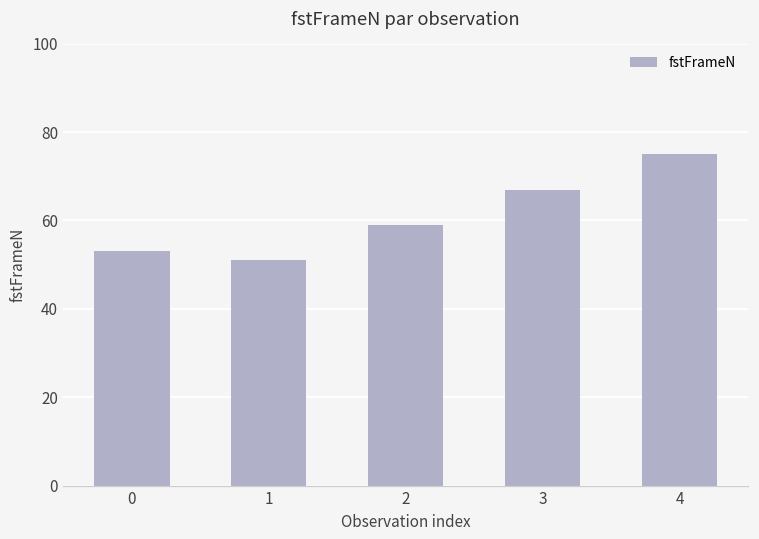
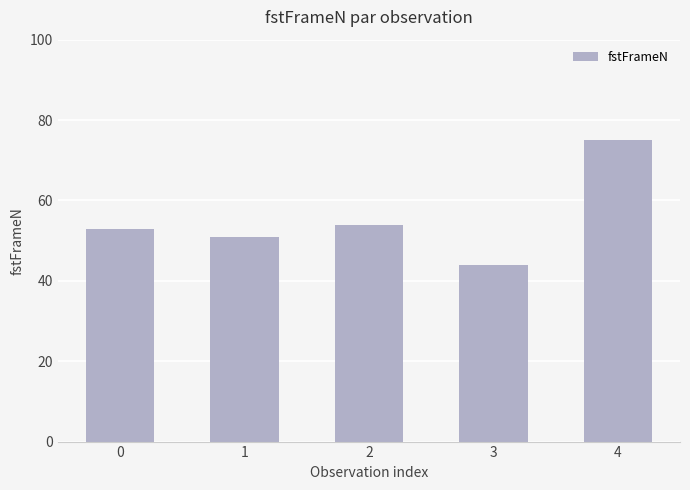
  {
    "0": 53,
    "1": 51,
-   "2": 59,
-   "3": 67,
+   "2": 54,
+   "3": 44,
    "4": 75
  }
